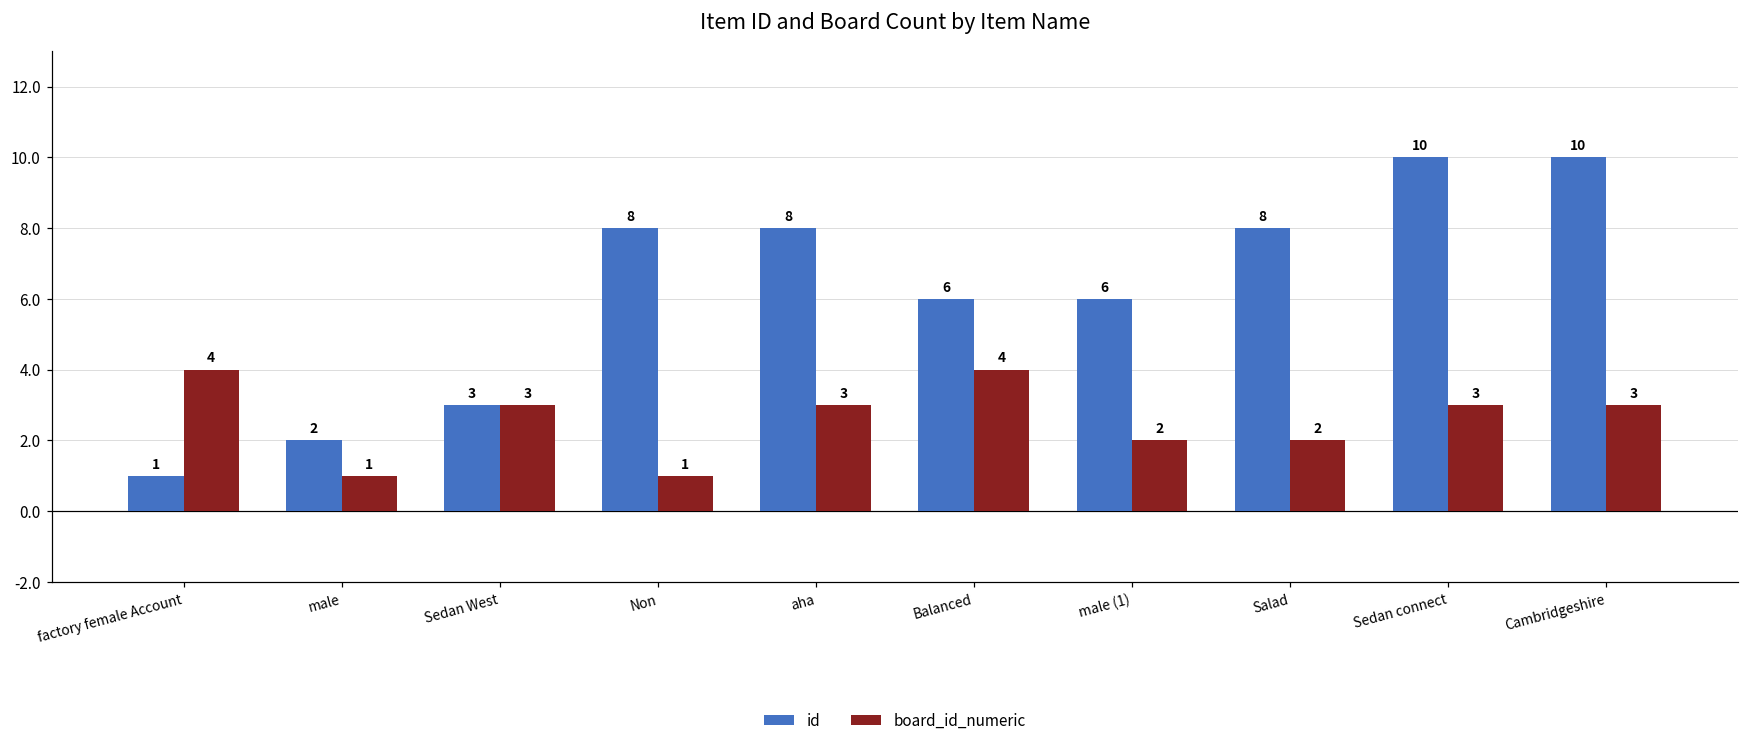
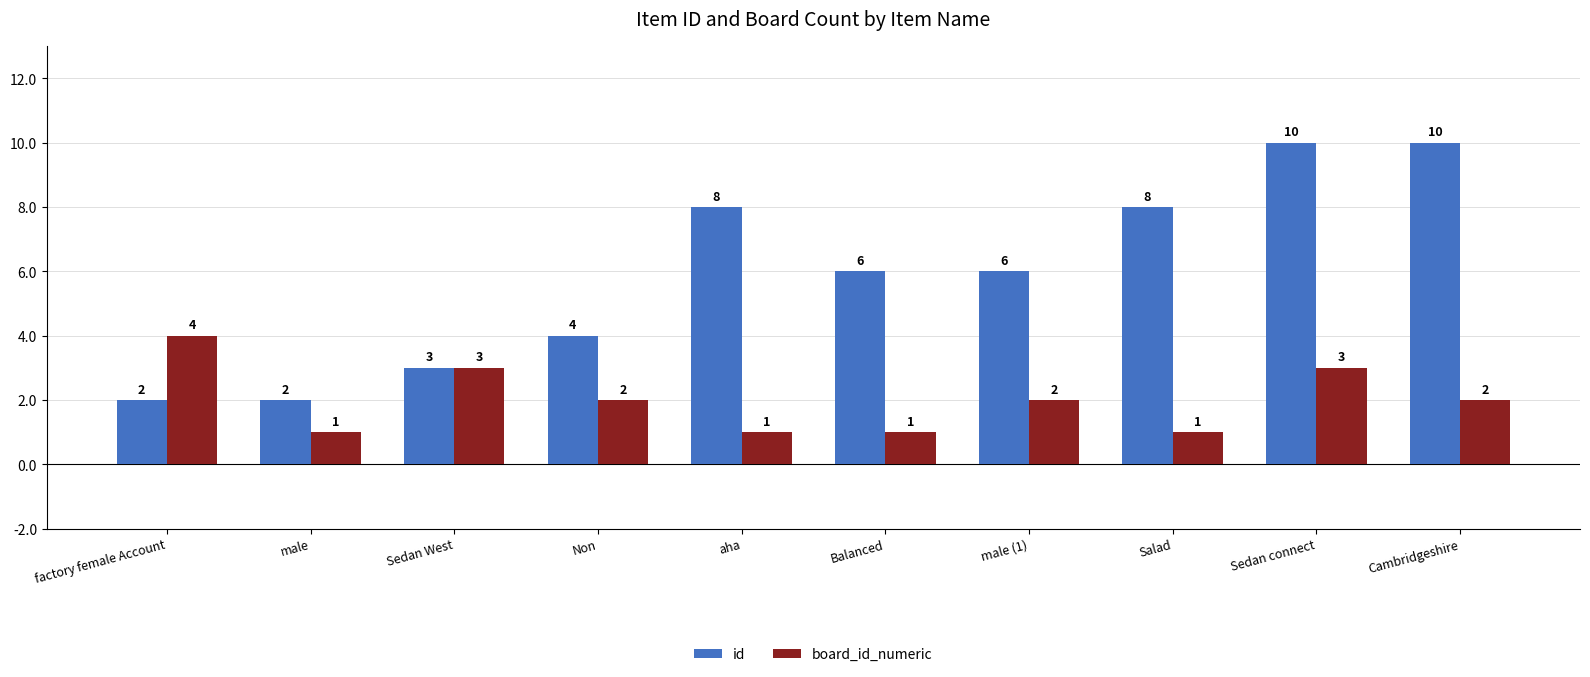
  {
    "id": {
-     "factory female Account": 1,
+     "factory female Account": 2,
      "male": 2,
      "Sedan West": 3,
-     "Non": 8,
+     "Non": 4,
      "aha": 8,
      "Balanced": 6,
      "male (1)": 6,
      "Salad": 8,
      "Sedan connect": 10,
      "Cambridgeshire": 10
    },
    "board_id_numeric": {
      "factory female Account": 4,
      "male": 1,
      "Sedan West": 3,
-     "Non": 1,
-     "aha": 3,
-     "Balanced": 4,
+     "Non": 2,
+     "aha": 1,
+     "Balanced": 1,
      "male (1)": 2,
-     "Salad": 2,
+     "Salad": 1,
      "Sedan connect": 3,
-     "Cambridgeshire": 3
+     "Cambridgeshire": 2
    }
  }
